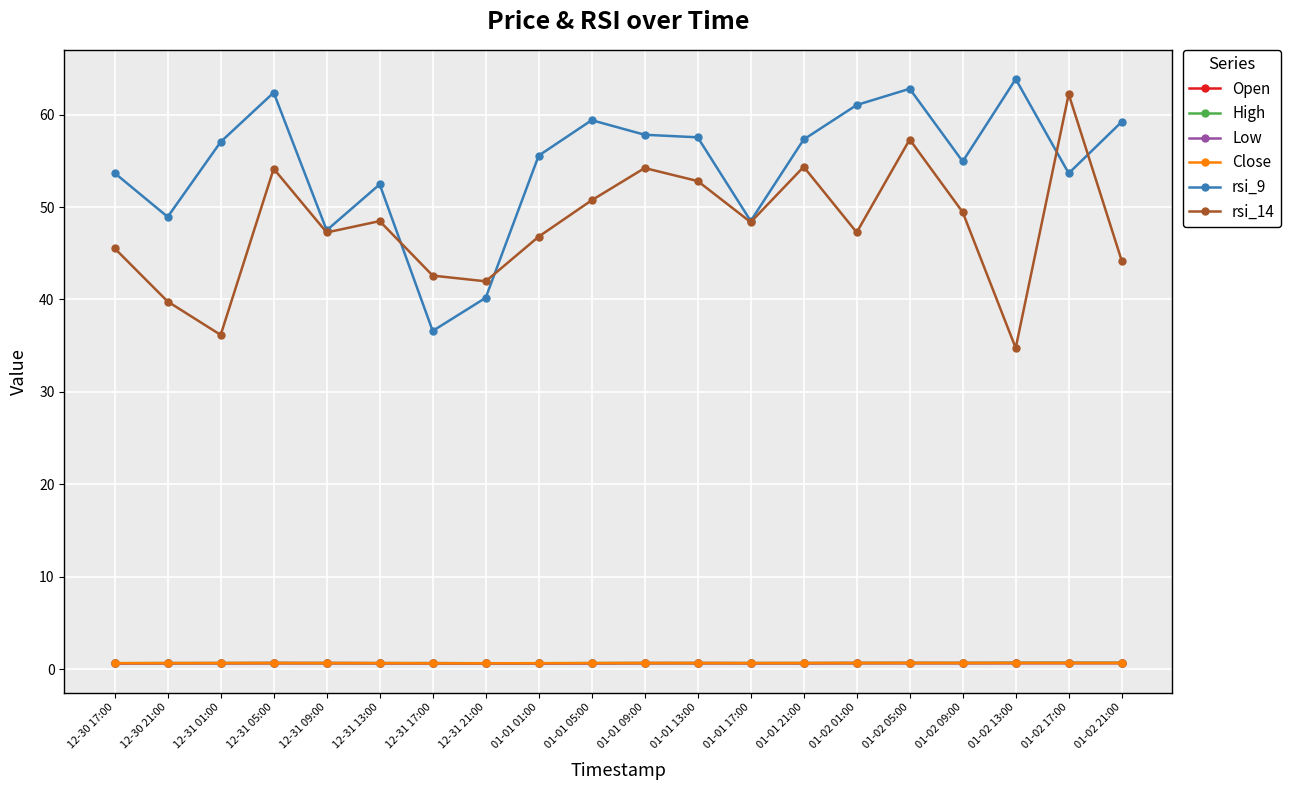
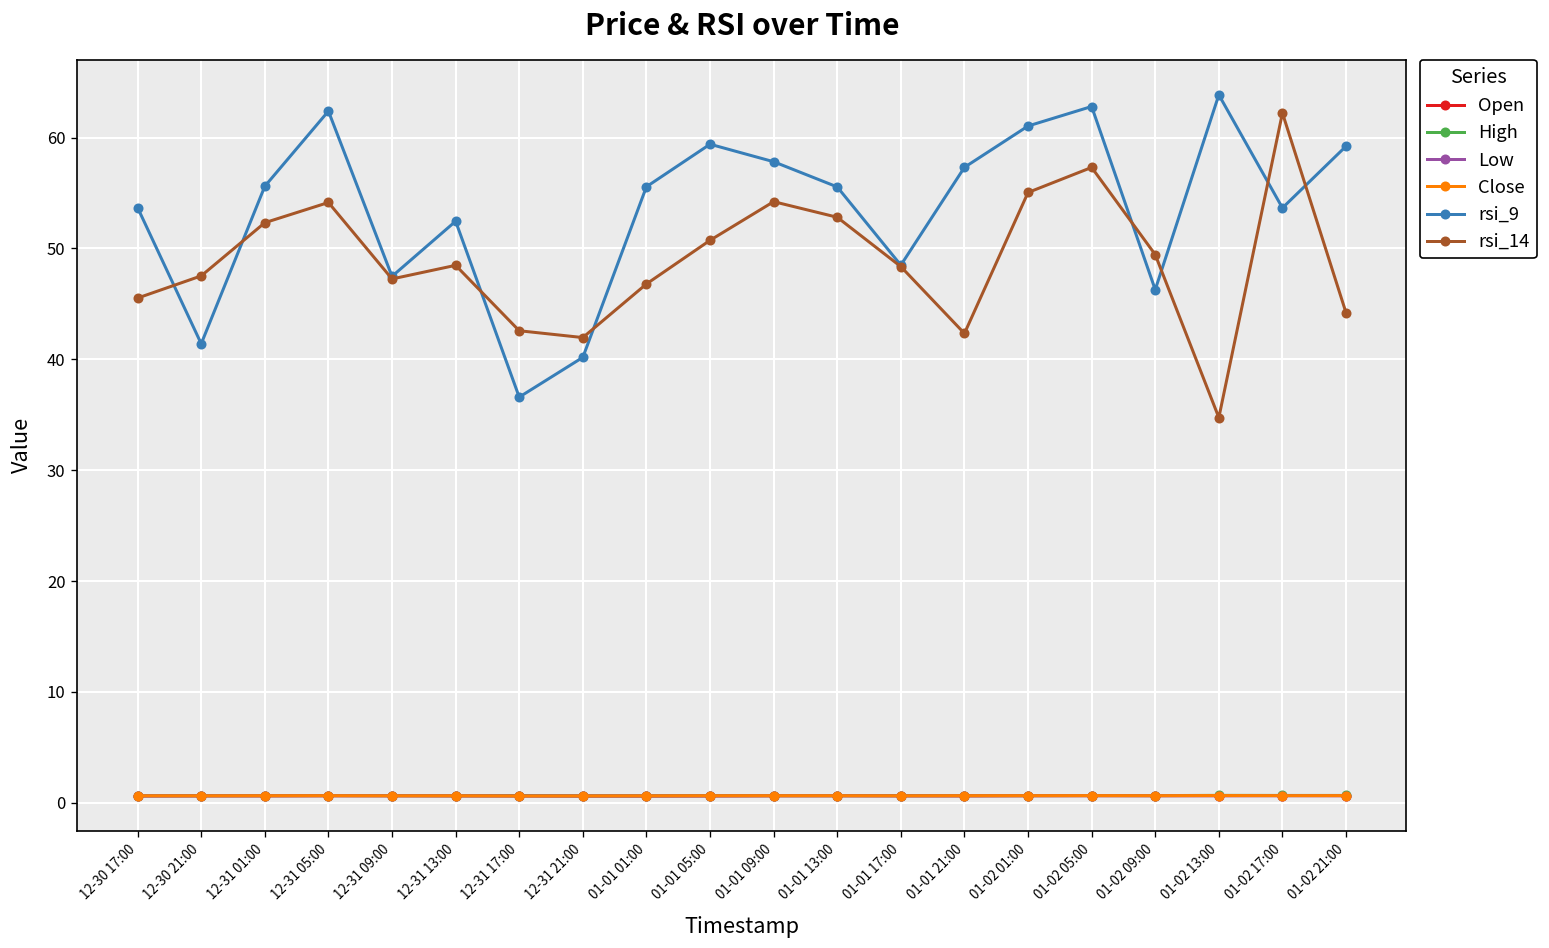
  {
    "Close": {
      "12-30 17:00": 1,
      "12-30 21:00": 1,
      "12-31 01:00": 1,
      "12-31 05:00": 1,
      "12-31 09:00": 1,
      "12-31 13:00": 1,
      "12-31 17:00": 1,
      "12-31 21:00": 1,
      "01-01 01:00": 1,
      "01-01 05:00": 1,
      "01-01 09:00": 1,
      "01-01 13:00": 1,
      "01-01 17:00": 1,
      "01-01 21:00": 1,
      "01-02 01:00": 1,
      "01-02 05:00": 1,
      "01-02 09:00": 1,
      "01-02 13:00": 1,
      "01-02 17:00": 1,
      "01-02 21:00": 1
    },
    "rsi_9": {
      "12-30 17:00": 54,
-     "12-30 21:00": 49,
-     "12-31 01:00": 57,
+     "12-30 21:00": 41,
+     "12-31 01:00": 56,
      "12-31 05:00": 62,
      "12-31 13:00": 52,
      "12-31 17:00": 37,
      "12-31 21:00": 40,
      "01-01 01:00": 56,
      "01-01 05:00": 59,
      "01-01 09:00": 58,
-     "01-01 13:00": 58,
+     "01-01 13:00": 56,
      "01-01 21:00": 57,
      "01-02 01:00": 61,
      "01-02 05:00": 63,
-     "01-02 09:00": 55,
+     "01-02 09:00": 46,
      "01-02 13:00": 64,
      "01-02 17:00": 54,
      "01-02 21:00": 59
    },
    "rsi_14": {
      "12-30 17:00": 46,
-     "12-30 21:00": 40,
-     "12-31 01:00": 36,
+     "12-30 21:00": 48,
+     "12-31 01:00": 52,
      "12-31 05:00": 54,
      "12-31 13:00": 48,
      "12-31 17:00": 43,
      "12-31 21:00": 42,
      "01-01 01:00": 47,
      "01-01 05:00": 51,
      "01-01 09:00": 54,
      "01-01 13:00": 53,
-     "01-01 21:00": 54,
-     "01-02 01:00": 47,
+     "01-01 21:00": 42,
+     "01-02 01:00": 55,
      "01-02 05:00": 57,
      "01-02 09:00": 49,
      "01-02 13:00": 35,
      "01-02 17:00": 62,
      "01-02 21:00": 44
    }
  }
